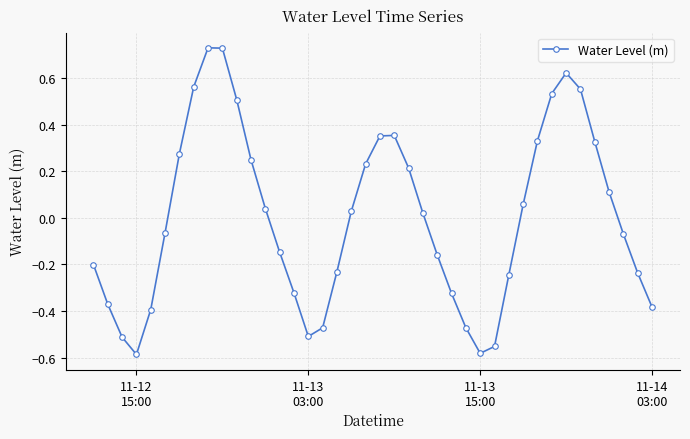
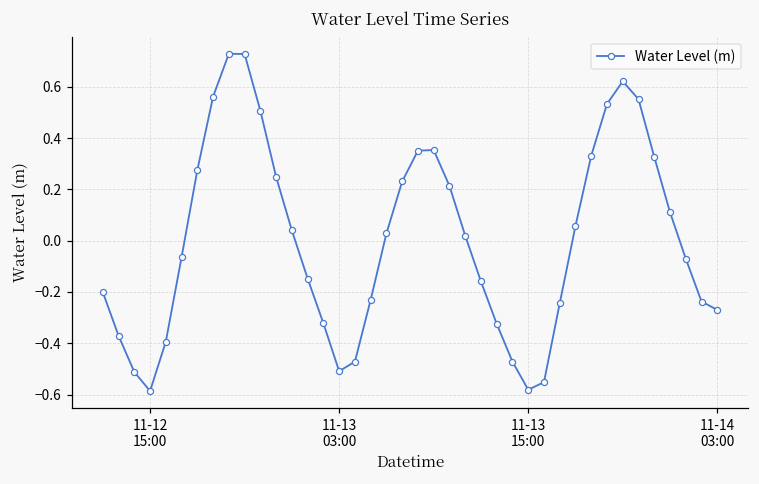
  {
    "11-12 15:00": -0.59,
    "11-13 03:00": -0.51,
    "11-13 15:00": -0.58,
-   "11-14 03:00": -0.38
+   "11-14 03:00": -0.27
  }
